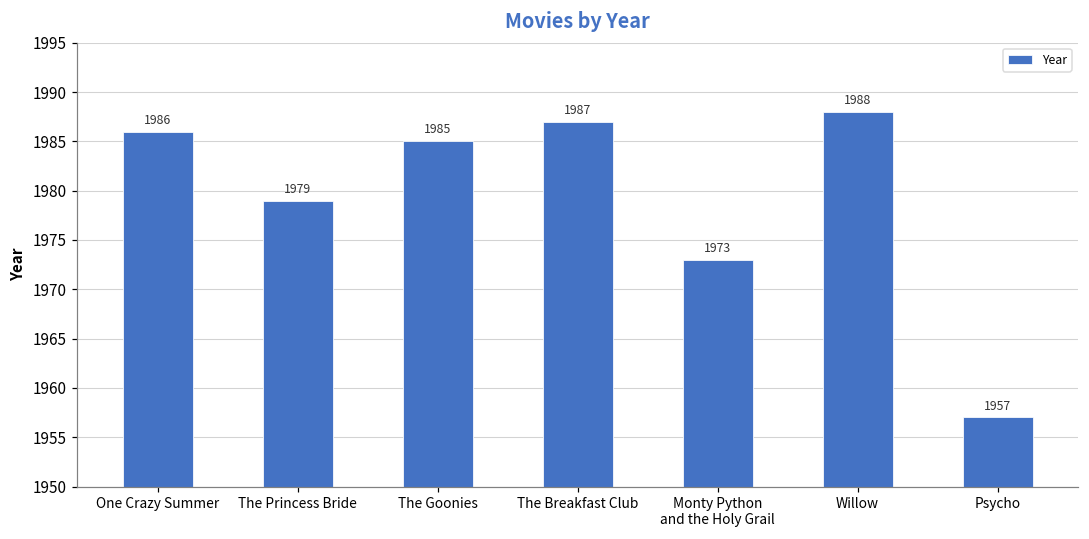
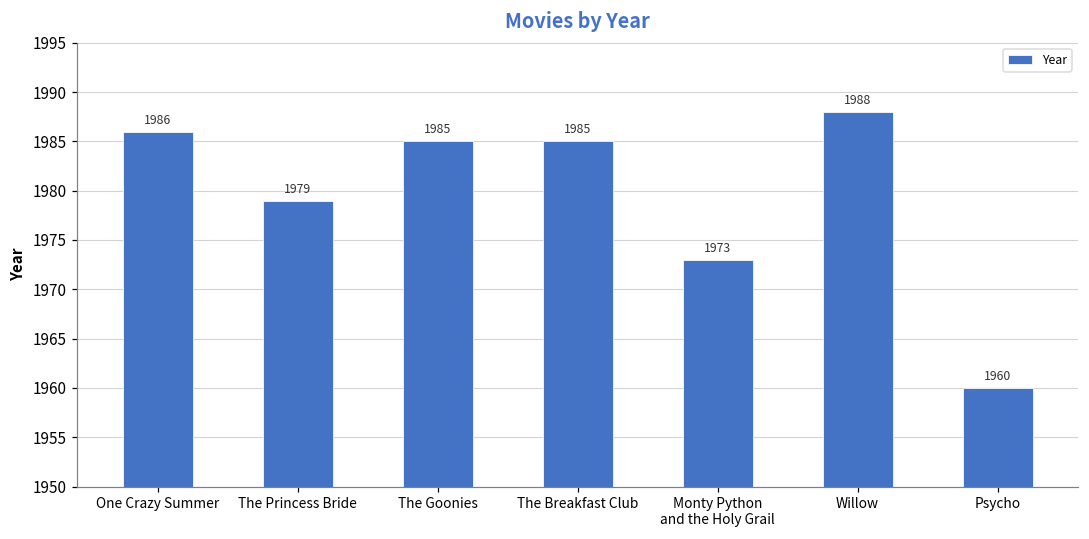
  {
    "One Crazy Summer": 1986,
    "The Princess Bride": 1979,
    "The Goonies": 1985,
-   "The Breakfast Club": 1987,
+   "The Breakfast Club": 1985,
    "Monty Python and the Holy Grail": 1973,
    "Willow": 1988,
-   "Psycho": 1957
+   "Psycho": 1960
  }
